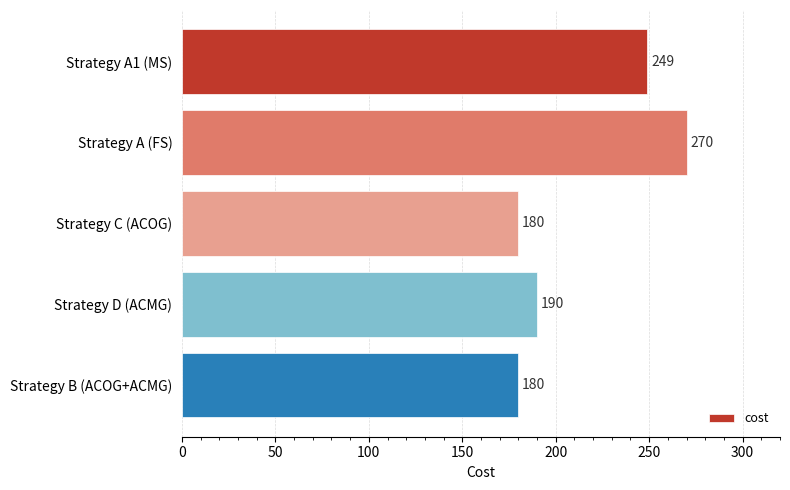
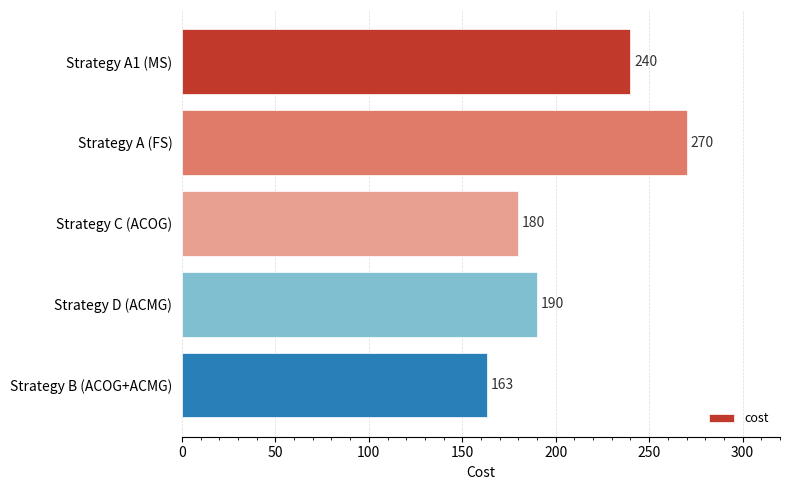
  {
-   "Strategy A1 (MS)": 249,
+   "Strategy A1 (MS)": 240,
    "Strategy A (FS)": 270,
    "Strategy C (ACOG)": 180,
    "Strategy D (ACMG)": 190,
-   "Strategy B (ACOG+ACMG)": 180
+   "Strategy B (ACOG+ACMG)": 163
  }
